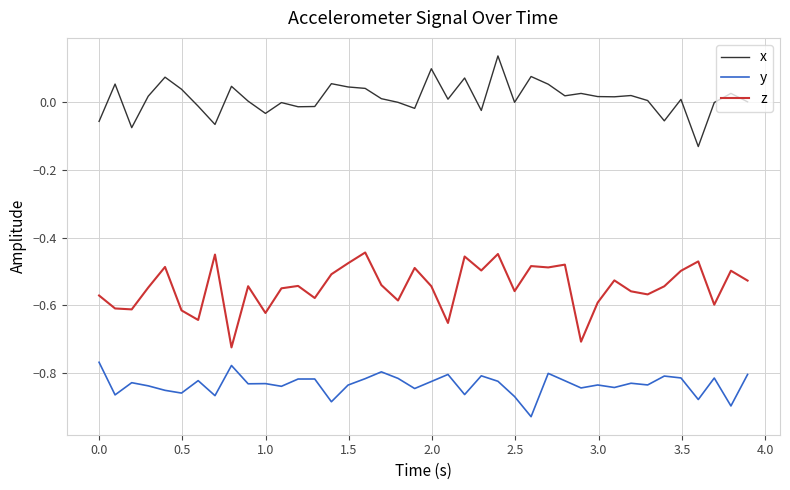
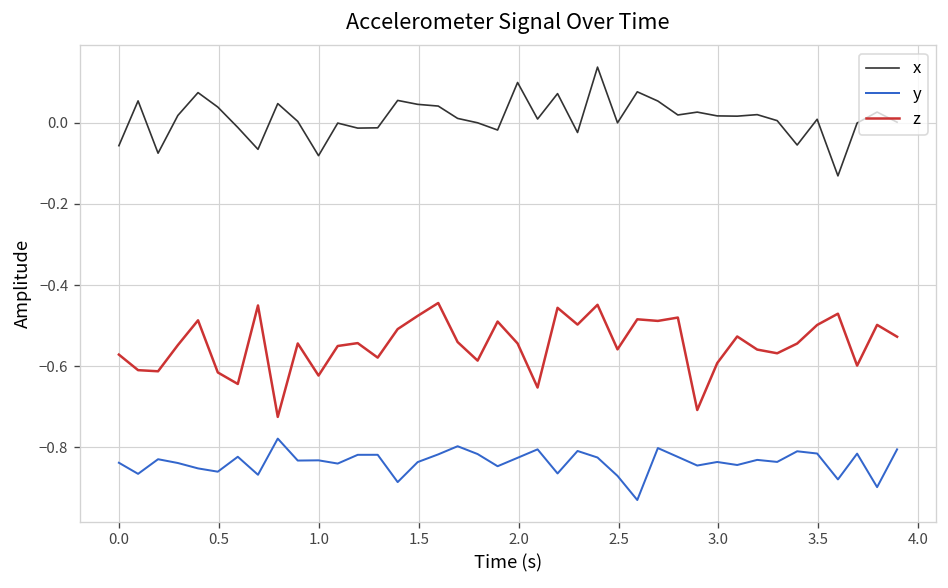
  {
    "x": {
      "0.0": -0.06,
-     "1.0": -0.03
+     "1.0": -0.08
    },
    "y": {
-     "0.0": -0.77,
+     "0.0": -0.84,
      "1.0": -0.83
    },
    "z": {
      "0.0": -0.57,
      "1.0": -0.62
    }
  }
